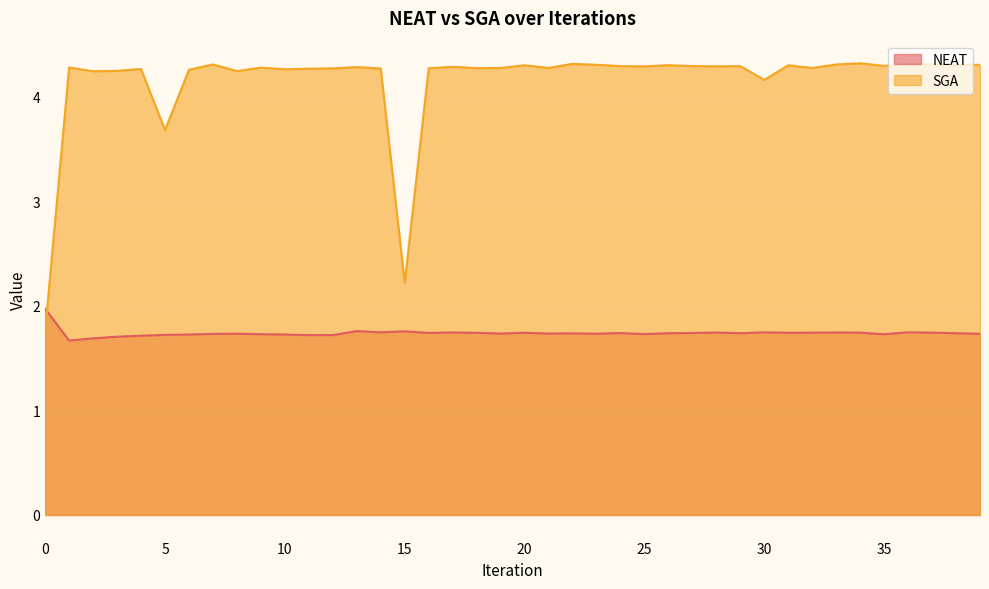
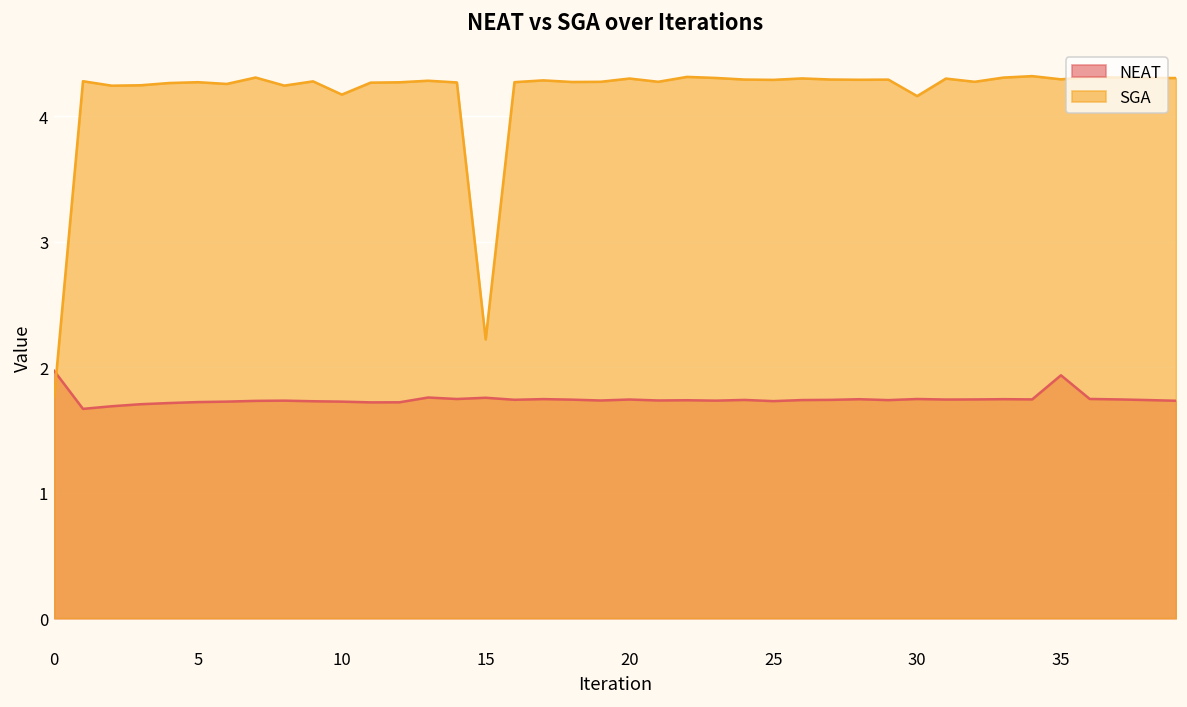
  {
    "NEAT": {
      "0": 1.97,
      "5": 1.72,
      "10": 1.73,
      "15": 1.76,
      "20": 1.74,
      "25": 1.73,
      "30": 1.75,
-     "35": 1.73
+     "35": 1.94
    },
    "SGA": {
      "0": 1.76,
-     "5": 3.68,
-     "10": 4.26,
+     "5": 4.27,
+     "10": 4.17,
      "15": 2.22,
      "20": 4.30,
      "25": 4.29,
      "30": 4.16,
      "35": 4.29
    }
  }
